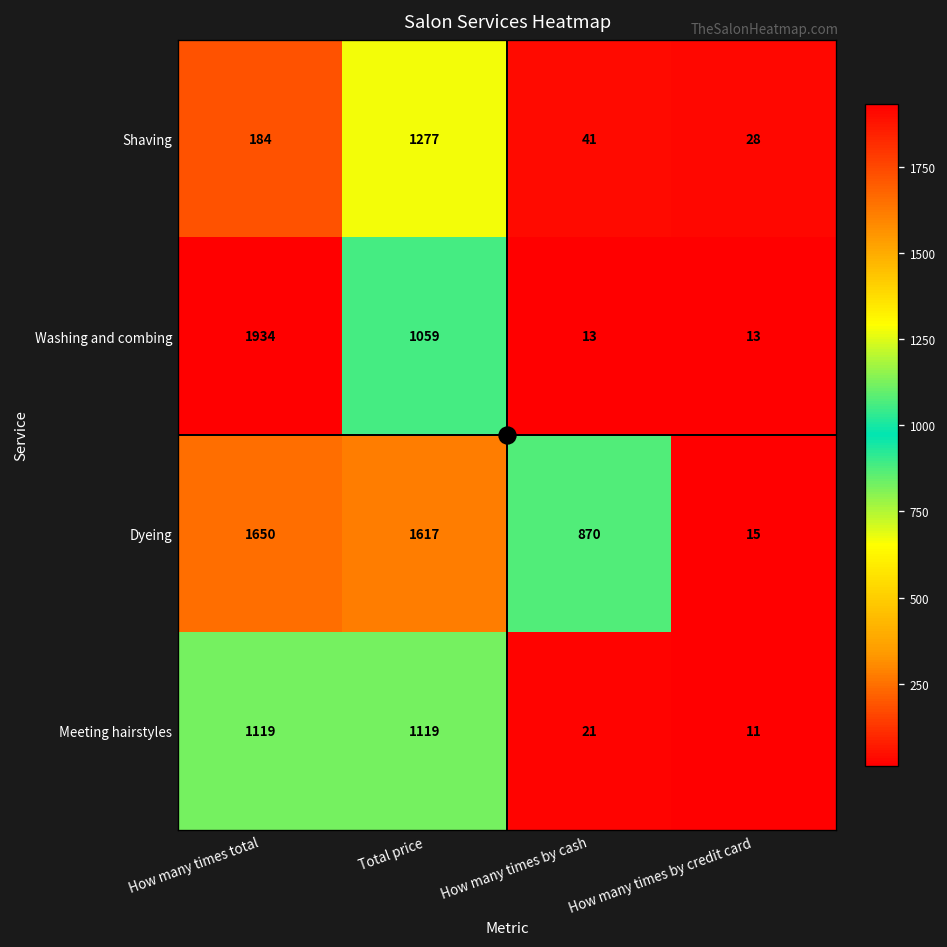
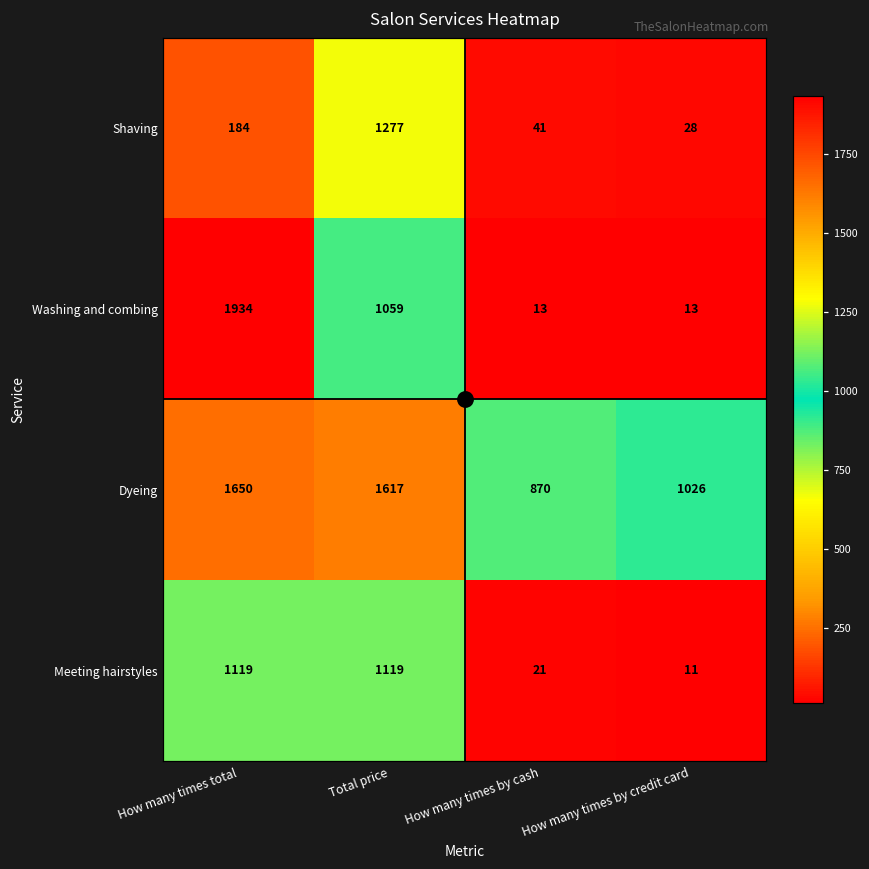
  {
    "Shaving": {
      "How many times total": 184,
      "Total price": 1277,
      "How many times by cash": 41,
      "How many times by credit card": 28
    },
    "Washing and combing": {
      "How many times total": 1934,
      "Total price": 1059,
      "How many times by cash": 13,
      "How many times by credit card": 13
    },
    "Dyeing": {
      "How many times total": 1650,
      "Total price": 1617,
      "How many times by cash": 870,
-     "How many times by credit card": 15
+     "How many times by credit card": 1026
    },
    "Meeting hairstyles": {
      "How many times total": 1119,
      "Total price": 1119,
      "How many times by cash": 21,
      "How many times by credit card": 11
    }
  }
